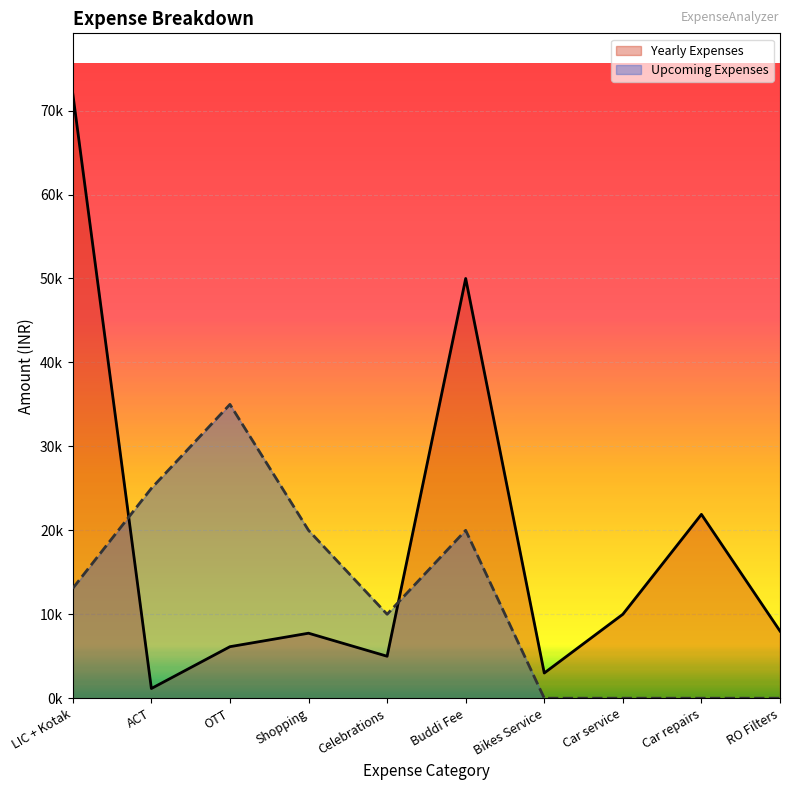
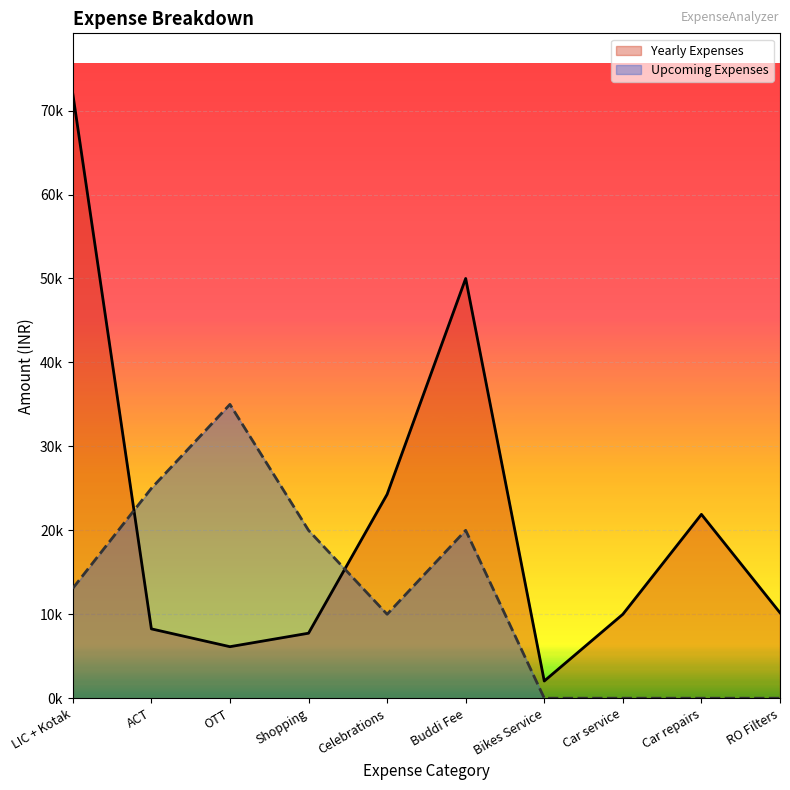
  {
    "Yearly Expenses": {
      "LIC + Kotak": 72000,
-     "ACT": 1000,
+     "ACT": 8000,
      "OTT": 6000,
      "Shopping": 8000,
-     "Celebrations": 5000,
+     "Celebrations": 24000,
      "Buddi Fee": 50000,
-     "Bikes Service": 3000,
+     "Bikes Service": 2000,
      "Car service": 10000,
      "Car repairs": 22000,
-     "RO Filters": 8000
+     "RO Filters": 10000
    },
    "Upcoming Expenses": {
      "LIC + Kotak": 13000,
      "ACT": 25000,
      "OTT": 35000,
      "Shopping": 20000,
      "Celebrations": 10000,
      "Buddi Fee": 20000,
      "Bikes Service": 0,
      "Car service": 0,
      "Car repairs": 0,
      "RO Filters": 0
    }
  }
